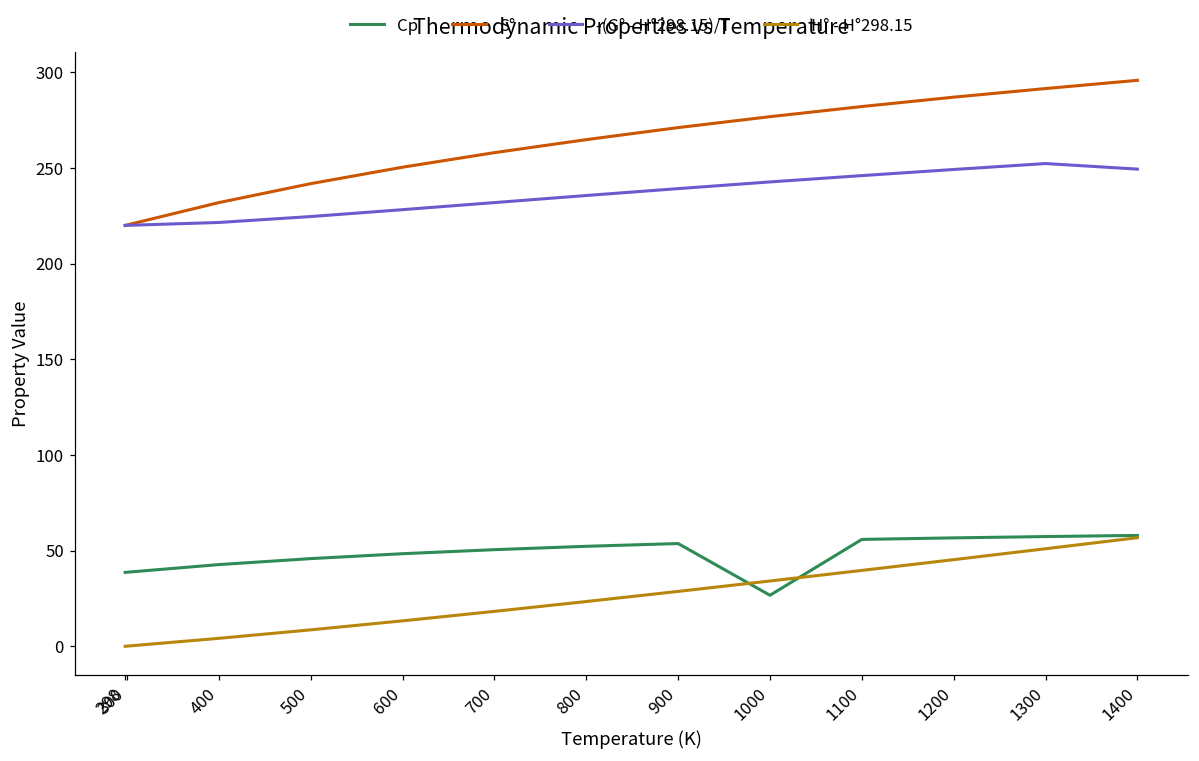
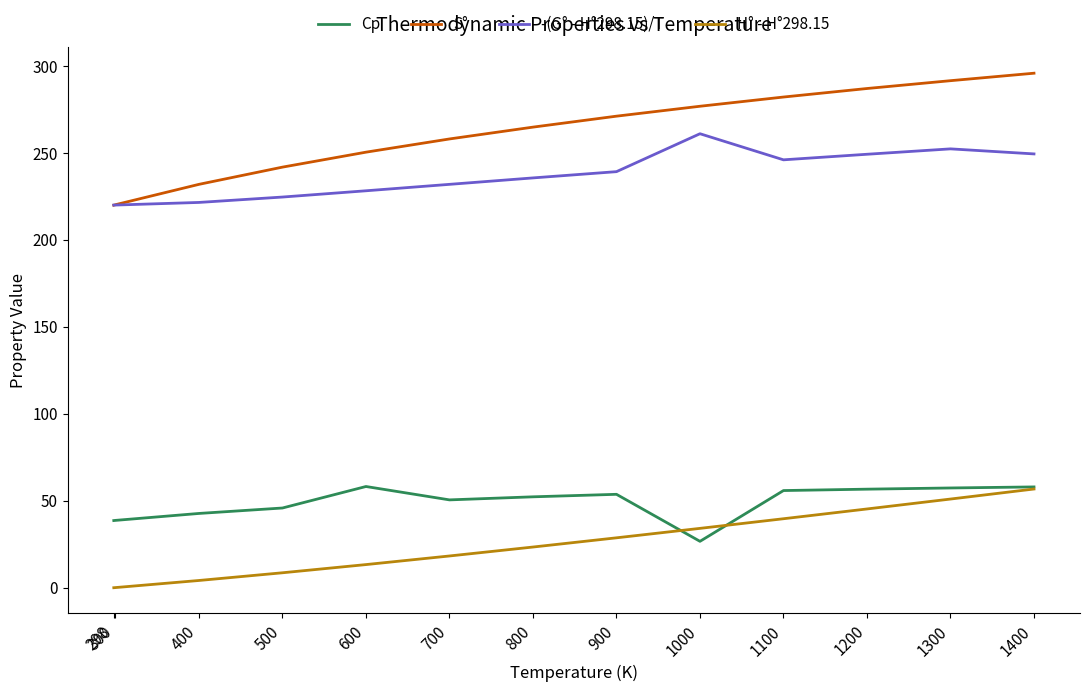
  {
    "Cp": {
      "298": 39,
      "300": 39,
      "400": 43,
      "500": 46,
-     "600": 48,
+     "600": 58,
      "700": 50,
      "800": 52,
      "900": 54,
      "1000": 27,
      "1100": 56,
      "1200": 57,
      "1300": 57
    },
    "-(G° - H°298.15)/T": {
      "400": 222,
      "500": 225,
      "600": 228,
      "700": 232,
      "800": 236,
      "900": 239,
-     "1000": 243,
+     "1000": 261,
      "1100": 246,
      "1200": 249,
      "1300": 252,
      "1400": 249
    }
  }
